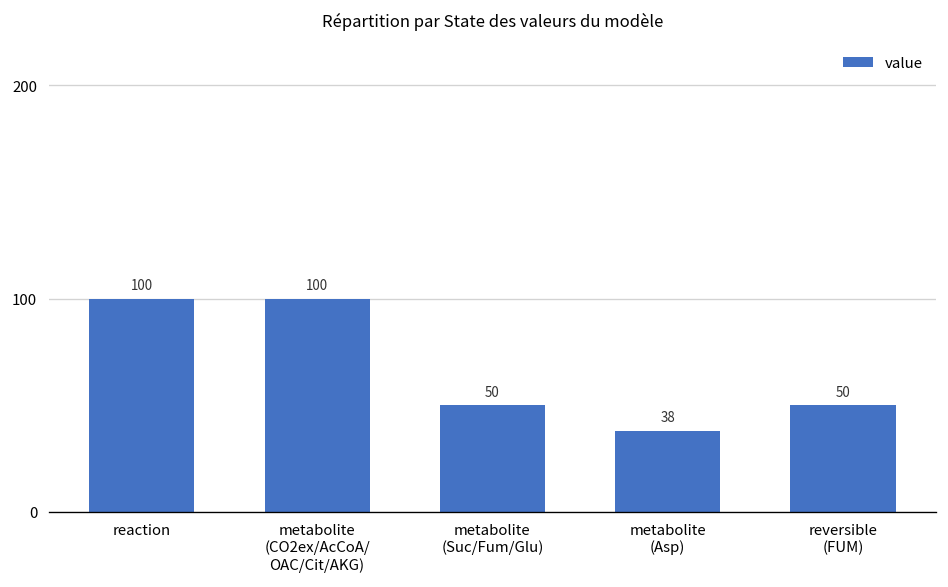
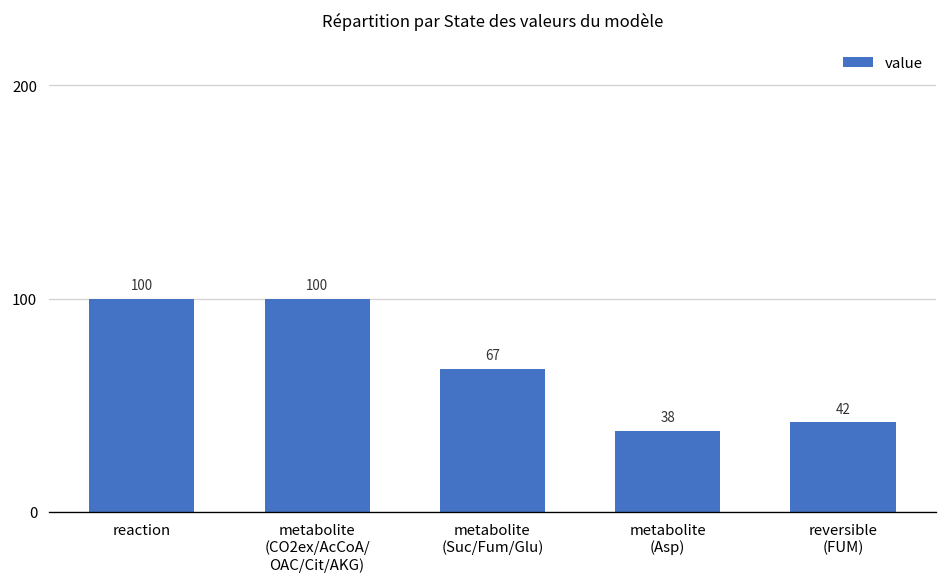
  {
    "reaction": 100,
    "metabolite (CO2ex/AcCoA/ OAC/Cit/AKG)": 100,
-   "metabolite (Suc/Fum/Glu)": 50,
+   "metabolite (Suc/Fum/Glu)": 67,
    "metabolite (Asp)": 38,
-   "reversible (FUM)": 50
+   "reversible (FUM)": 42
  }
